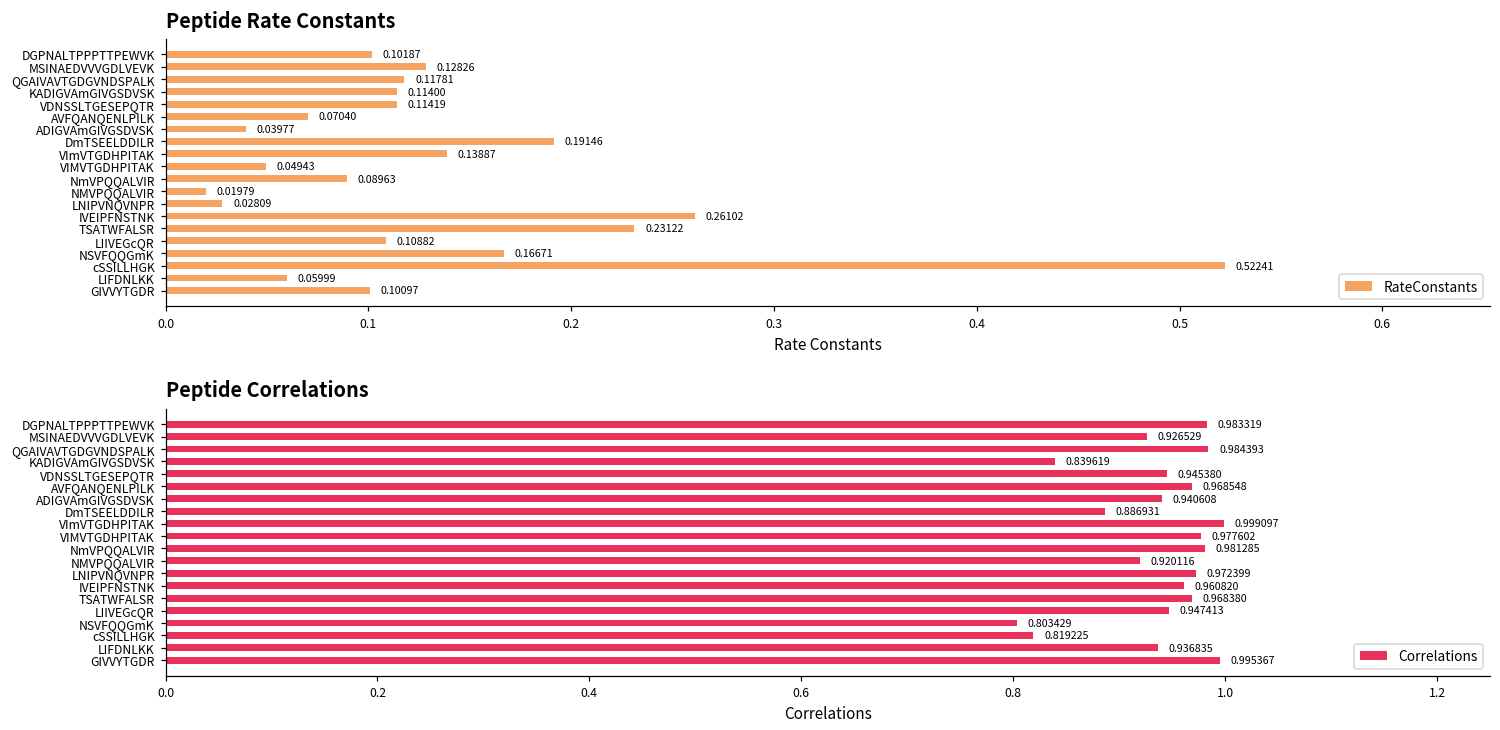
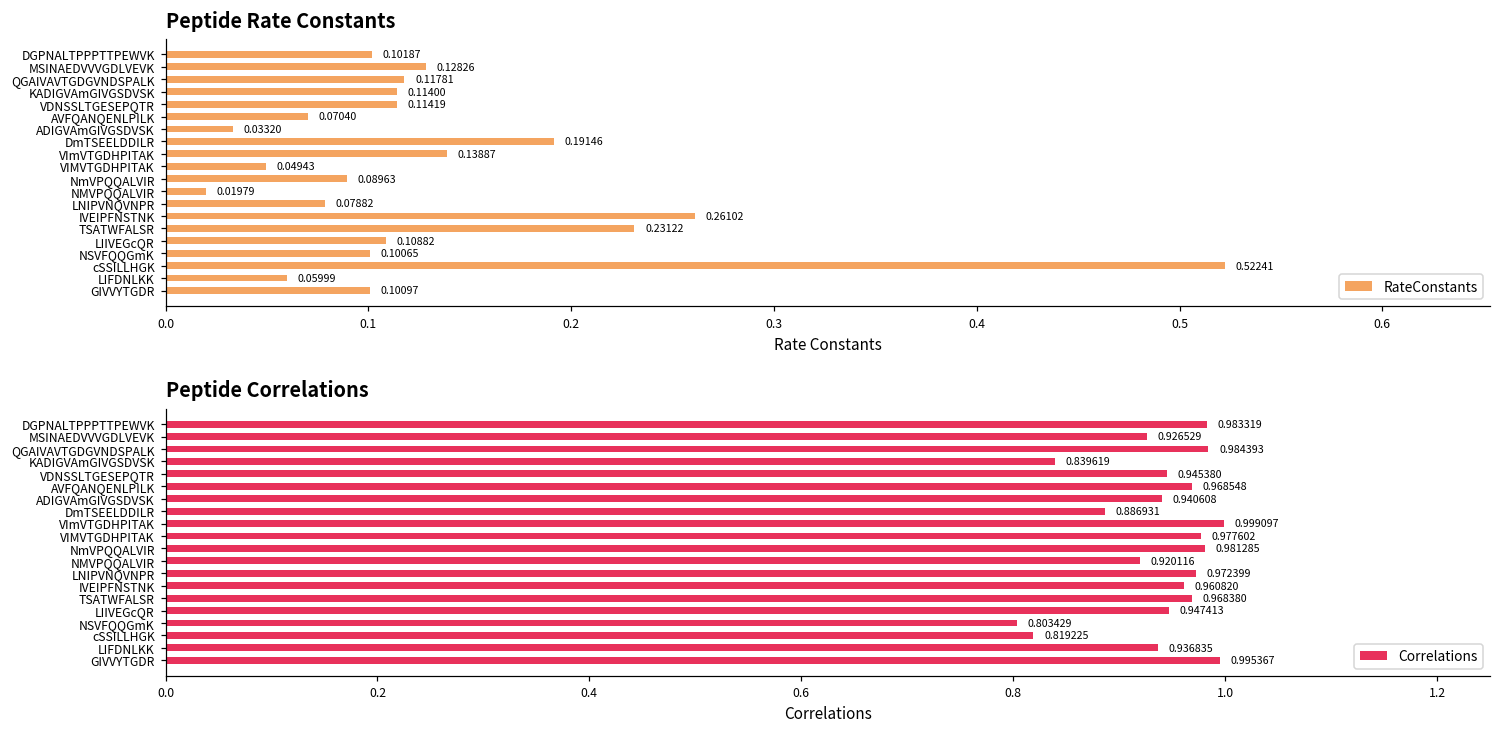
  {
    "Peptide Rate Constants": {
      "DGPNALTPPPTTPEWVK": 0.10187,
      "MSINAEDVVVGDLVEVK": 0.12826,
      "QGAIVAVTGDGVNDSPALK": 0.11781,
      "KADIGVAmGIVGSDVSK": 0.11400,
      "VDNSSLTGESEPQTR": 0.11419,
      "AVFQANQENLPILK": 0.07040,
-     "ADIGVAmGIVGSDVSK": 0.03977,
+     "ADIGVAmGIVGSDVSK": 0.03320,
      "DmTSEELDDILR": 0.19146,
      "VImVTGDHPITAK": 0.13887,
      "VIMVTGDHPITAK": 0.04943,
      "NmVPQQALVIR": 0.08963,
      "NMVPQQALVIR": 0.01979,
-     "LNIPVNQVNPR": 0.02809,
+     "LNIPVNQVNPR": 0.07882,
      "IVEIPFNSTNK": 0.26102,
      "TSATWFALSR": 0.23122,
      "LIIVEGcQR": 0.10882,
-     "NSVFQQGmK": 0.16671,
+     "NSVFQQGmK": 0.10065,
      "cSSILLHGK": 0.52241,
      "LIFDNLKK": 0.05999,
      "GIVVYTGDR": 0.10097
    },
    "Peptide Correlations": {
      "DGPNALTPPPTTPEWVK": 0.983319,
      "MSINAEDVVVGDLVEVK": 0.926529,
      "QGAIVAVTGDGVNDSPALK": 0.984393,
      "KADIGVAmGIVGSDVSK": 0.839619,
      "VDNSSLTGESEPQTR": 0.945380,
      "AVFQANQENLPILK": 0.968548,
      "ADIGVAmGIVGSDVSK": 0.940608,
      "DmTSEELDDILR": 0.886931,
      "VImVTGDHPITAK": 0.999097,
      "VIMVTGDHPITAK": 0.977602,
      "NmVPQQALVIR": 0.981285,
      "NMVPQQALVIR": 0.920116,
      "LNIPVNQVNPR": 0.972399,
      "IVEIPFNSTNK": 0.960820,
      "TSATWFALSR": 0.968380,
      "LIIVEGcQR": 0.947413,
      "NSVFQQGmK": 0.803429,
      "cSSILLHGK": 0.819225,
      "LIFDNLKK": 0.936835,
      "GIVVYTGDR": 0.995367
    }
  }
